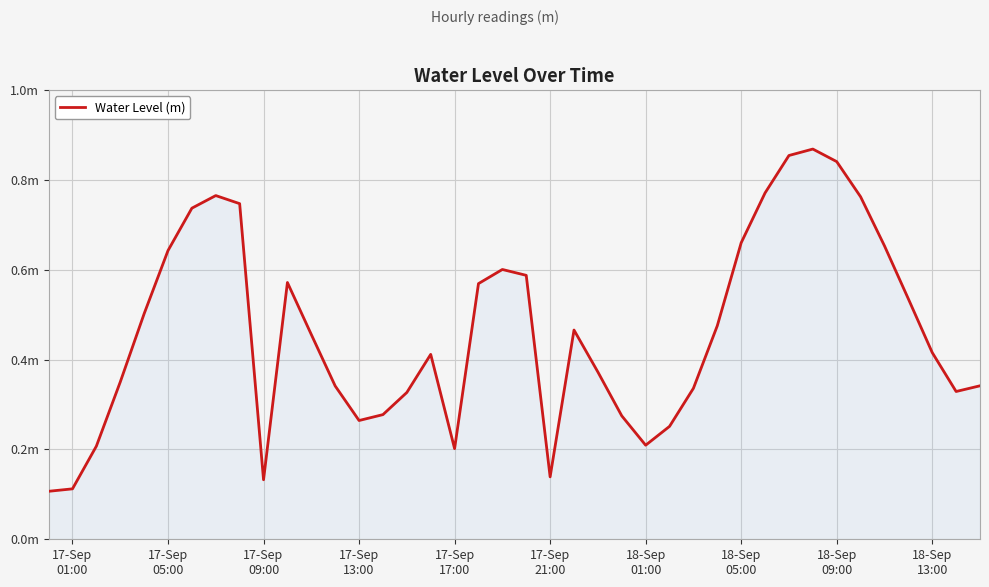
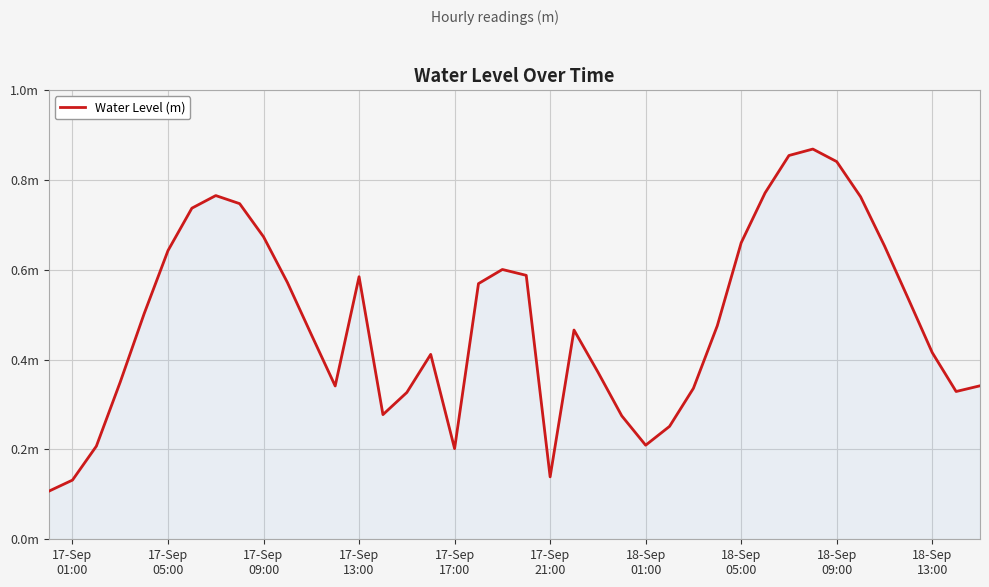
  {
-   "17-Sep 01:00": "0.11m",
+   "17-Sep 01:00": "0.13m",
    "17-Sep 05:00": "0.64m",
-   "17-Sep 09:00": "0.13m",
-   "17-Sep 13:00": "0.26m",
+   "17-Sep 09:00": "0.67m",
+   "17-Sep 13:00": "0.58m",
    "17-Sep 17:00": "0.20m",
    "17-Sep 21:00": "0.14m",
    "18-Sep 01:00": "0.21m",
    "18-Sep 05:00": "0.66m",
    "18-Sep 09:00": "0.84m",
    "18-Sep 13:00": "0.42m"
  }
